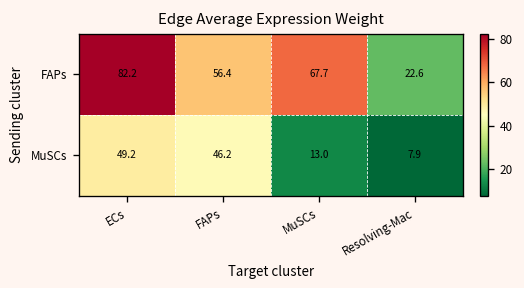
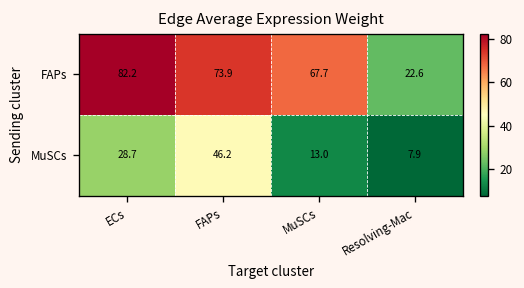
  {
    "FAPs": {
      "ECs": 82.2,
-     "FAPs": 56.4,
+     "FAPs": 73.9,
      "MuSCs": 67.7,
      "Resolving-Mac": 22.6
    },
    "MuSCs": {
-     "ECs": 49.2,
+     "ECs": 28.7,
      "FAPs": 46.2,
      "MuSCs": 13.0,
      "Resolving-Mac": 7.9
    }
  }
